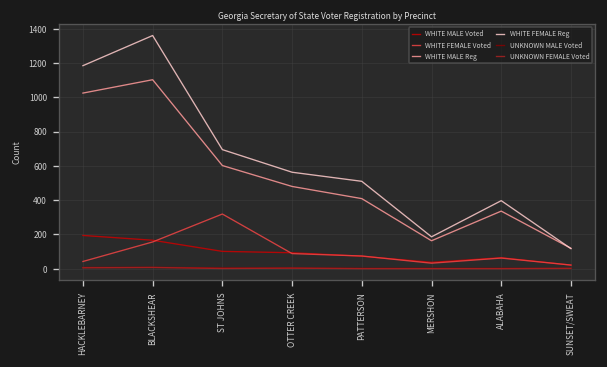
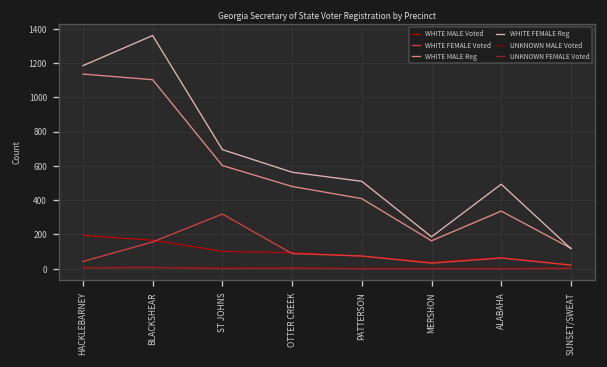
  {
    "WHITE FEMALE Voted": {
      "HACKLEBARNEY": 40,
      "ST JOHNS": 320
    },
    "WHITE MALE Reg": {
-     "HACKLEBARNEY": 1030,
+     "HACKLEBARNEY": 1140,
      "BLACKSHEAR": 1100,
      "ST JOHNS": 600,
      "OTTER CREEK": 480,
      "PATTERSON": 410,
      "MERSHON": 160,
      "ALABAHA": 340
    },
    "WHITE FEMALE Reg": {
      "HACKLEBARNEY": 1190,
      "BLACKSHEAR": 1360,
      "ST JOHNS": 700,
      "OTTER CREEK": 560,
      "PATTERSON": 510,
      "MERSHON": 190,
-     "ALABAHA": 400
+     "ALABAHA": 490
    }
  }
